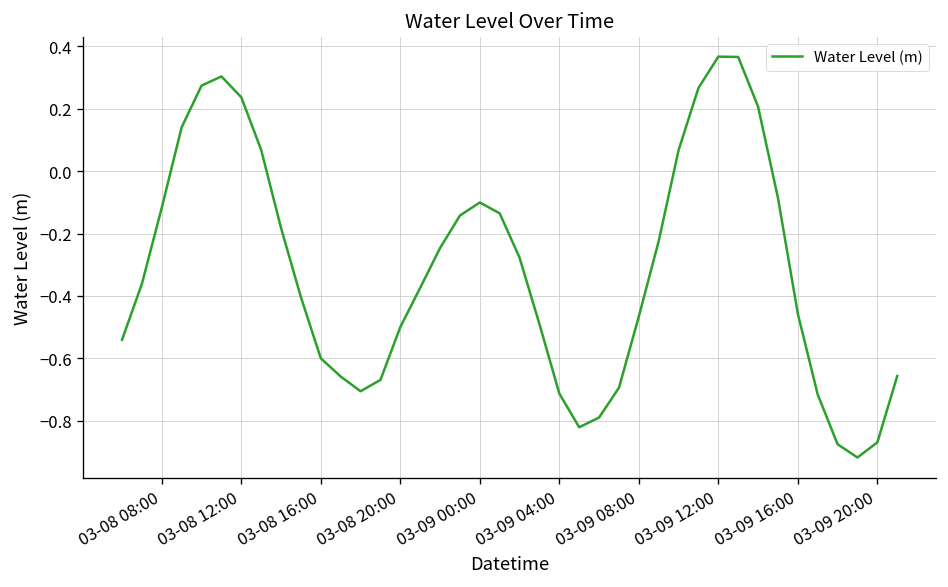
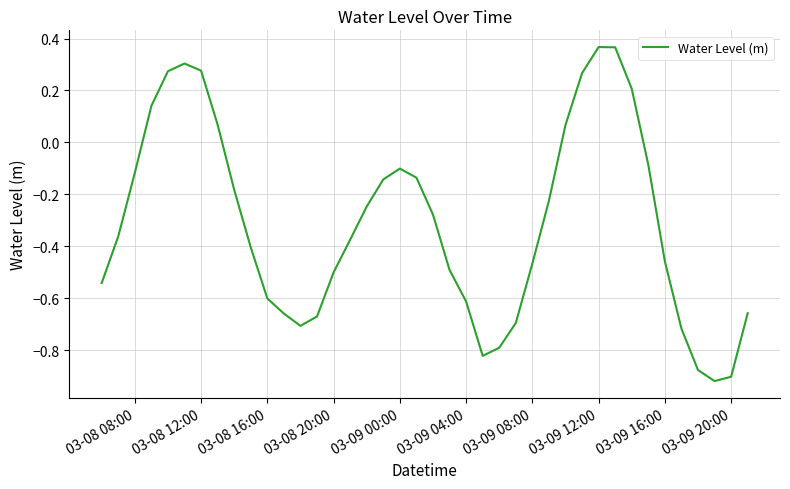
  {
    "03-08 08:00": -0.12,
-   "03-08 12:00": 0.24,
+   "03-08 12:00": 0.28,
    "03-08 16:00": -0.60,
    "03-08 20:00": -0.50,
    "03-09 00:00": -0.10,
-   "03-09 04:00": -0.71,
+   "03-09 04:00": -0.61,
    "03-09 08:00": -0.47,
    "03-09 12:00": 0.37,
    "03-09 16:00": -0.46,
-   "03-09 20:00": -0.87
+   "03-09 20:00": -0.90
  }
